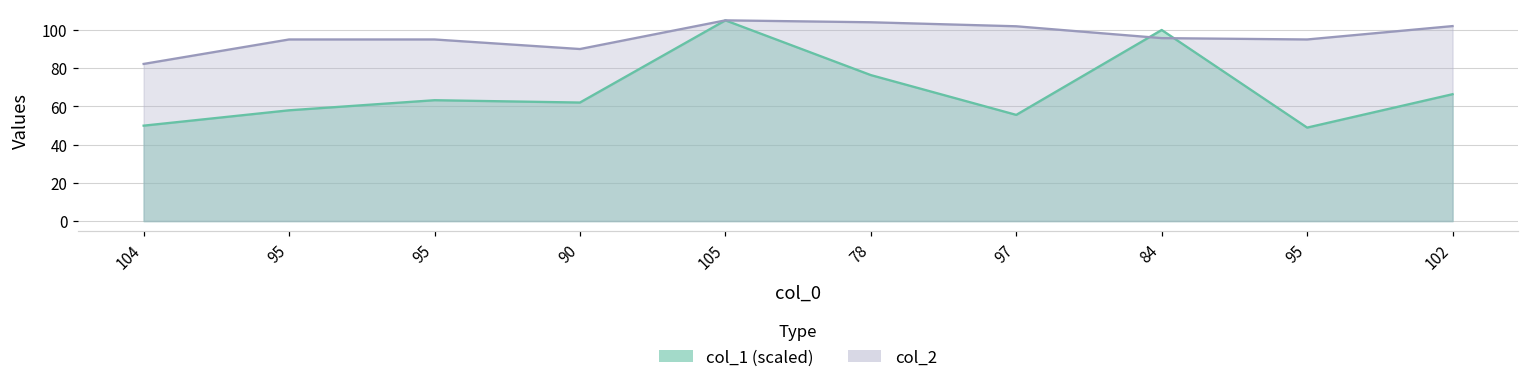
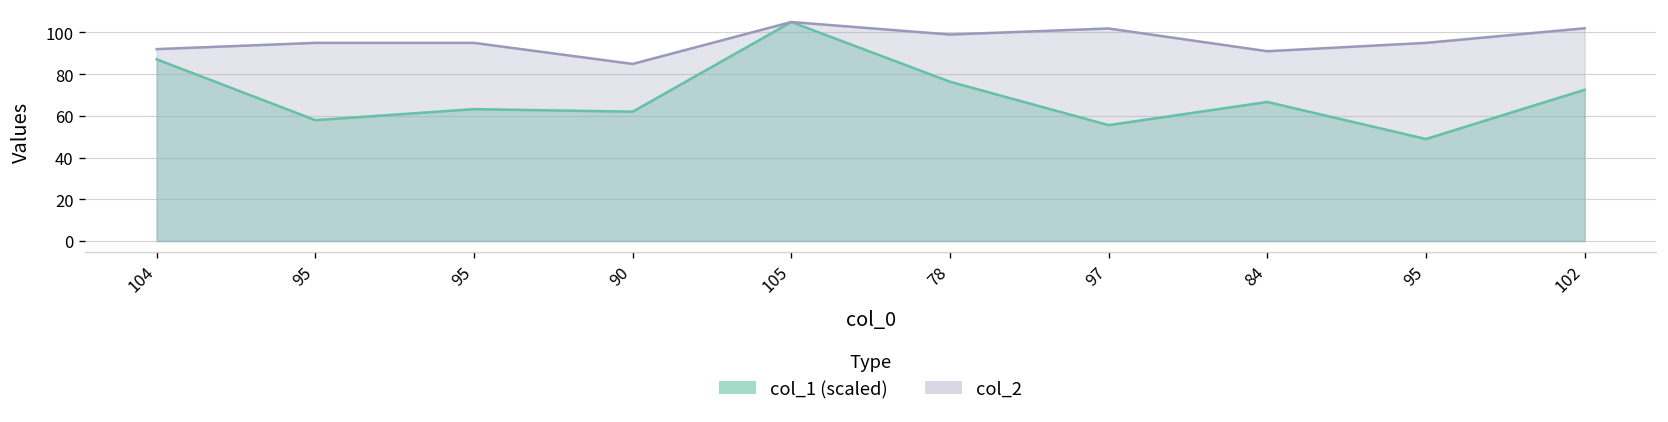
  {
    "col_1 (scaled)": {
-     "104": 50,
+     "104": 87,
      "90": 62,
      "78": 76,
      "97": 56,
-     "84": 100,
-     "102": 66
+     "84": 67,
+     "102": 72
    },
    "col_2": {
-     "104": 82,
-     "90": 90,
-     "78": 104,
+     "104": 92,
+     "90": 85,
+     "78": 99,
      "97": 102,
-     "84": 96,
+     "84": 91,
      "102": 102
    }
  }
